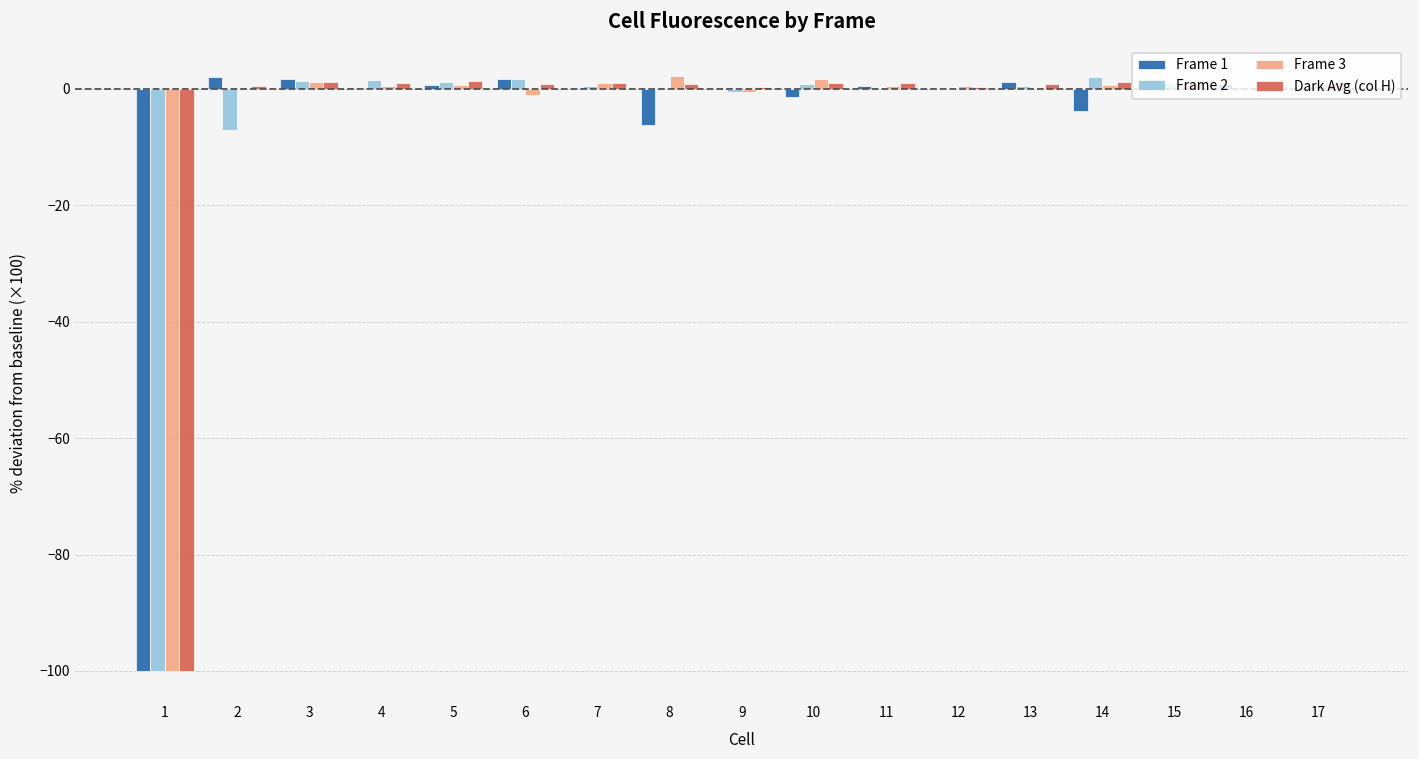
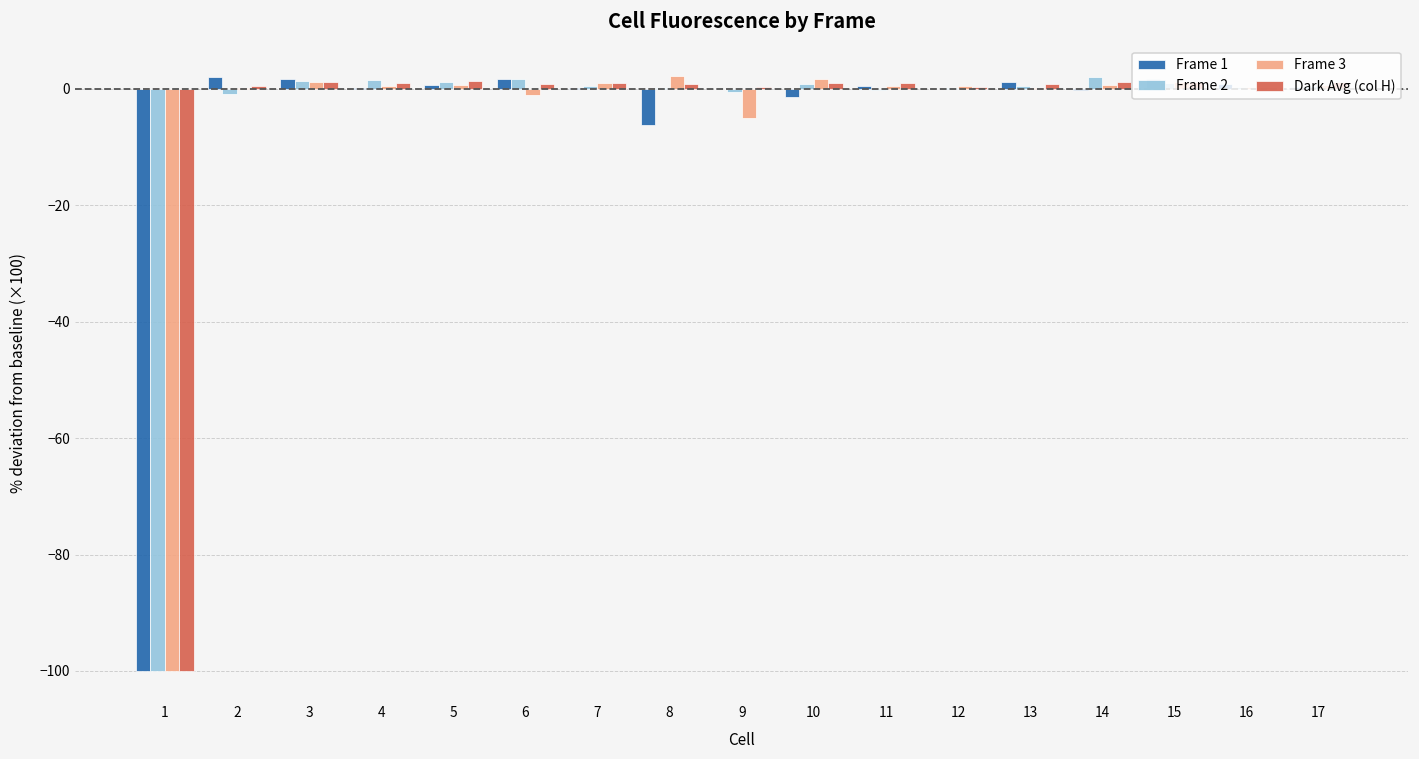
  {
    "Frame 1": {
      "1": -100,
      "2": 2,
      "3": 2,
      "5": 1,
      "6": 2,
      "8": -6,
      "10": -1,
      "11": 1,
      "13": 1,
-     "14": -4
+     "14": 0
    },
    "Frame 2": {
      "1": -100,
-     "2": -7,
+     "2": -1,
      "3": 1,
      "4": 1,
      "5": 1,
      "6": 2,
      "7": 1,
      "9": -1,
      "10": 1,
      "14": 2
    },
    "Frame 3": {
      "1": -100,
      "3": 1,
      "4": 1,
      "5": 1,
      "6": -1,
      "7": 1,
      "8": 2,
-     "9": -1,
+     "9": -5,
      "10": 2,
      "11": 1,
      "12": 0,
      "14": 1
    },
    "Dark Avg (col H)": {
      "1": -100,
      "2": 1,
      "3": 1,
      "4": 1,
      "5": 1,
      "6": 1,
      "7": 1,
      "8": 1,
      "10": 1,
      "11": 1,
      "13": 1,
      "14": 1
    }
  }
